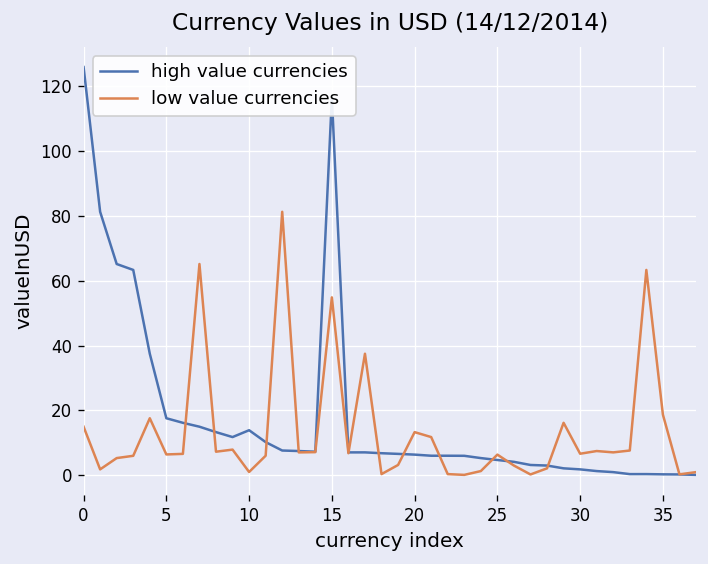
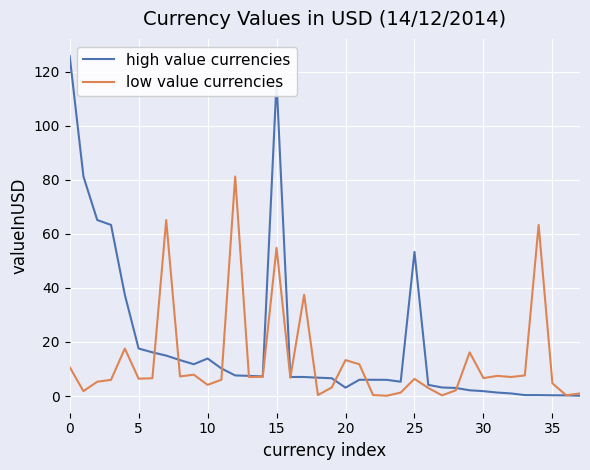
  {
    "high value currencies": {
      "0": 126,
      "5": 18,
      "10": 14,
-     "20": 6,
-     "25": 5,
+     "20": 3,
+     "25": 53,
      "30": 2,
      "35": 0
    },
    "low value currencies": {
-     "0": 15,
+     "0": 11,
      "5": 6,
-     "10": 1,
+     "10": 4,
      "15": 55,
      "20": 13,
      "25": 6,
      "30": 7,
-     "35": 19
+     "35": 5
    }
  }
